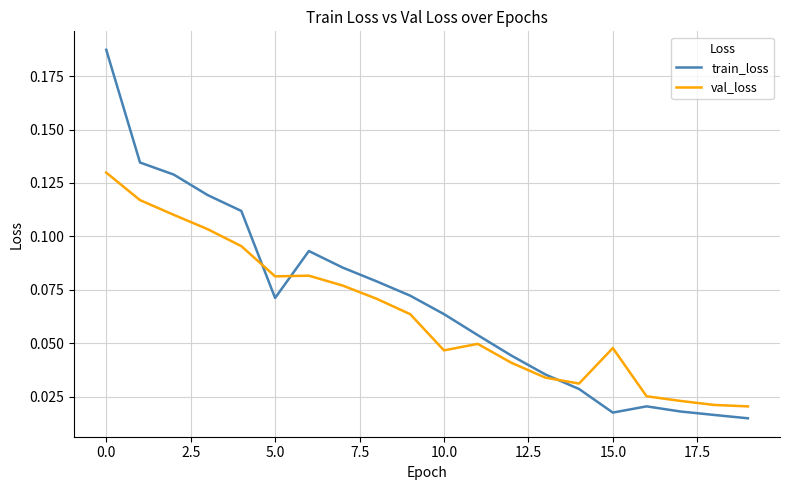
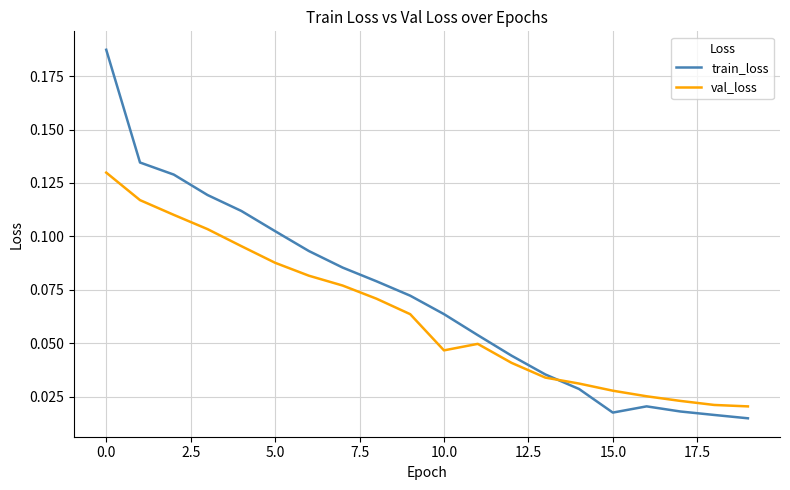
  {
    "train_loss": {
      "0.0": 0.187,
-     "5.0": 0.071,
+     "5.0": 0.102,
      "10.0": 0.064,
      "15.0": 0.018
    },
    "val_loss": {
      "0.0": 0.130,
-     "5.0": 0.081,
+     "5.0": 0.088,
      "10.0": 0.047,
-     "15.0": 0.048
+     "15.0": 0.028
    }
  }
